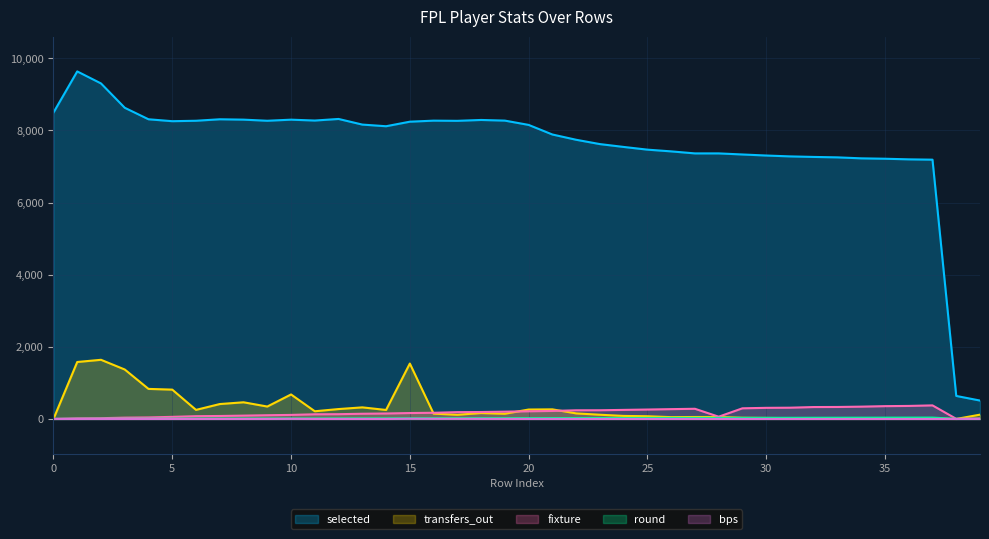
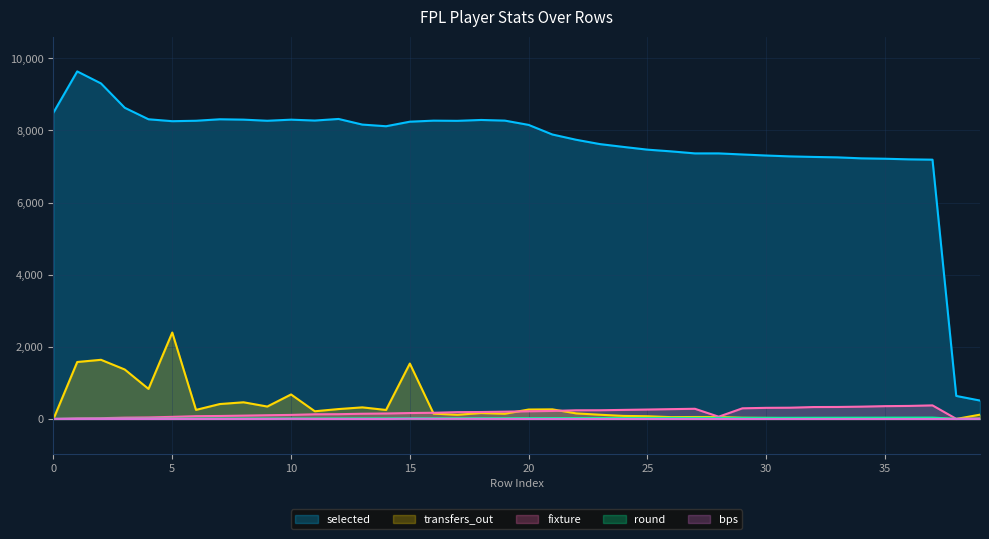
  {
    "transfers_out": {
-     "5": "800",
+     "5": "2,400",
      "10": "700",
      "15": "1,500"
    }
  }
